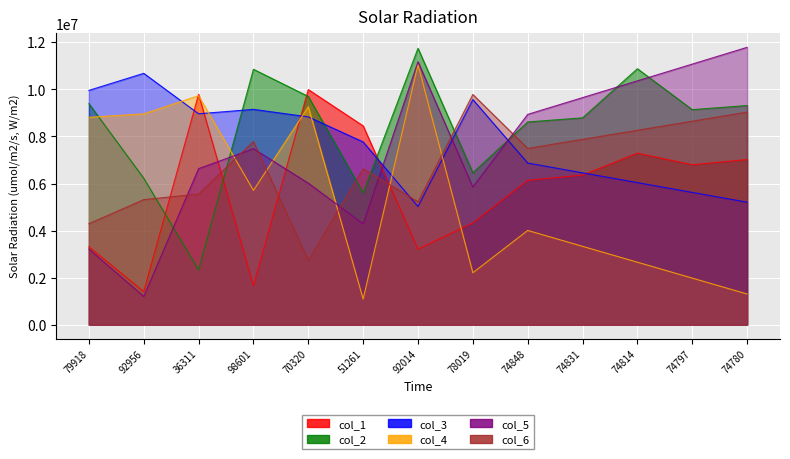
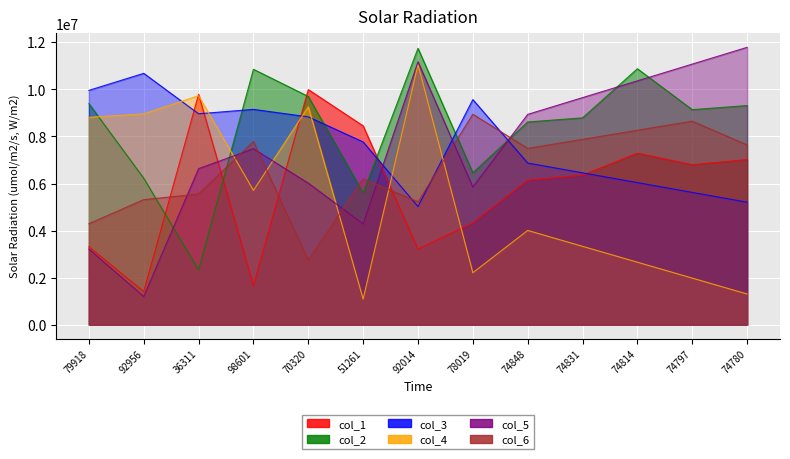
  {
    "col_1": {
      "92956": 1400000,
      "98601": 1700000,
      "70320": 10000000,
      "51261": 8400000,
      "92014": 3200000,
      "78019": 4300000,
      "74848": 6100000,
      "74814": 7300000,
      "74797": 6800000,
      "74780": 7000000
    },
    "col_2": {
      "79918": 9400000,
      "92956": 6200000,
      "36311": 2300000,
      "98601": 10900000,
      "70320": 9700000,
      "51261": 5600000,
      "92014": 11700000,
      "78019": 6500000,
      "74848": 8600000,
      "74831": 8800000,
      "74814": 10900000,
      "74797": 9100000,
      "74780": 9300000
    },
    "col_3": {
      "79918": 10000000,
      "92956": 10700000,
      "36311": 9000000,
      "98601": 9200000,
      "70320": 8800000,
      "51261": 7800000,
      "92014": 5000000,
      "78019": 9600000,
      "74848": 6900000,
      "74814": 6000000,
      "74797": 5600000,
      "74780": 5200000
    },
    "col_4": {
      "79918": 8800000,
      "92956": 9000000,
      "98601": 5700000,
      "70320": 9300000,
      "51261": 1100000,
      "92014": 11100000,
      "78019": 2200000,
      "74848": 4000000,
      "74831": 3300000,
      "74814": 2700000,
      "74797": 2000000,
      "74780": 1300000
    },
    "col_5": {
      "92956": 1200000,
      "36311": 6600000,
      "98601": 7500000,
      "70320": 6000000,
      "51261": 4300000,
      "92014": 11200000,
      "78019": 5900000,
      "74848": 8900000,
      "74831": 9600000,
      "74814": 10400000,
      "74797": 11100000,
      "74780": 11800000
    },
    "col_6": {
      "79918": 4300000,
      "92956": 5300000,
      "36311": 5600000,
      "98601": 7800000,
      "70320": 2700000,
-     "51261": 6600000,
+     "51261": 6200000,
      "92014": 5200000,
-     "78019": 9800000,
+     "78019": 8900000,
      "74848": 7500000,
      "74831": 7900000,
      "74814": 8300000,
      "74797": 8600000,
-     "74780": 9000000
+     "74780": 7600000
    }
  }
